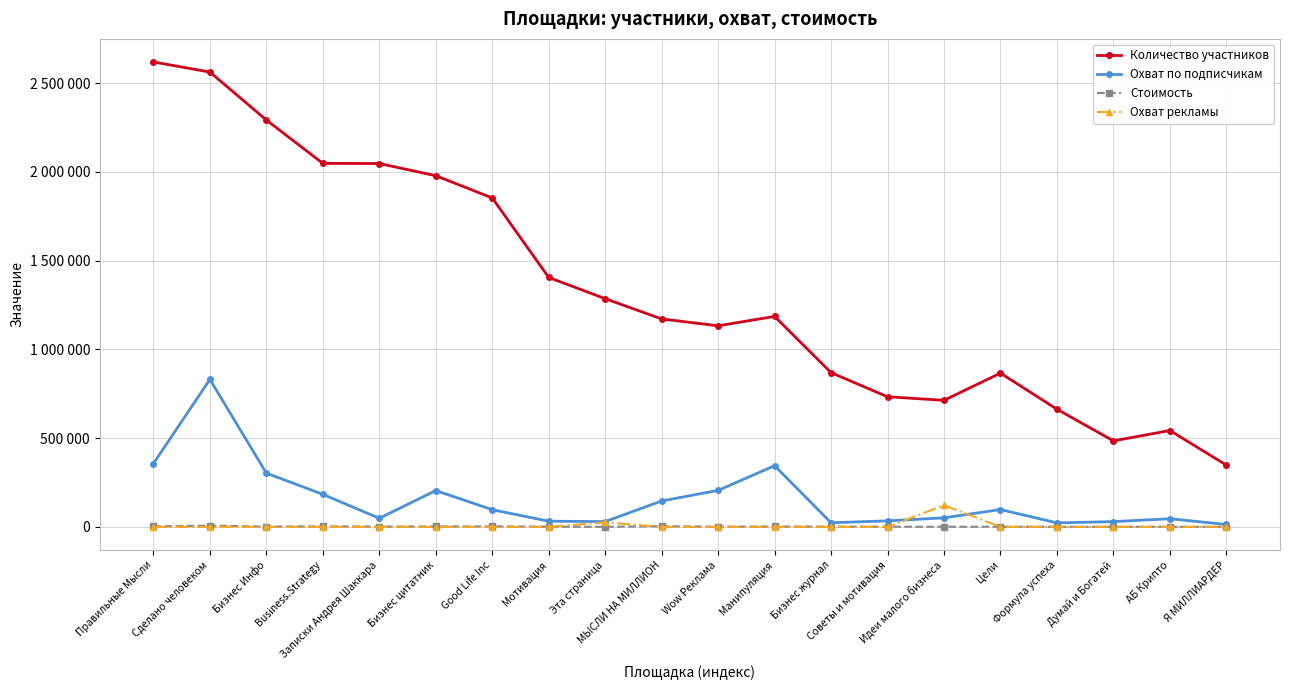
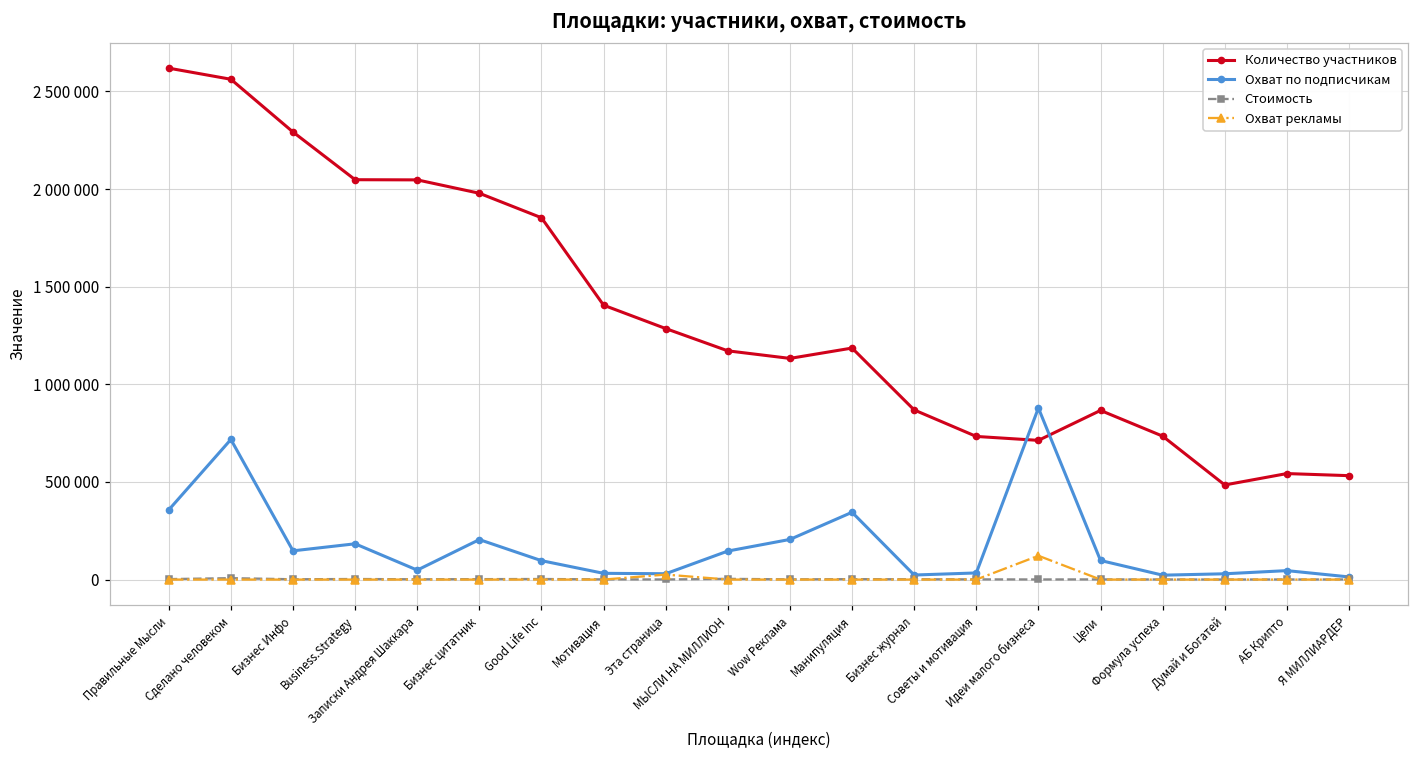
  {
    "Количество участников": {
      "Правильные Мысли": 2620000,
      "Сделано человеком": 2560000,
      "Бизнес Инфо": 2290000,
      "Business.Strategy": 2050000,
      "Записки Андрея Шаккара": 2050000,
      "Бизнес цитатник": 1980000,
      "Good Life Inc": 1850000,
      "Мотивация": 1410000,
      "Эта страница": 1290000,
      "МЫСЛИ НА МИЛЛИОН": 1170000,
      "Wow Реклама": 1130000,
      "Манипуляция": 1190000,
      "Бизнес журнал": 870000,
      "Советы и мотивация": 730000,
      "Идеи малого бизнеса": 710000,
      "Цели": 870000,
-     "Формула успеха": 660000,
+     "Формула успеха": 730000,
      "Думай и Богатей": 480000,
      "АБ Крипто": 540000,
-     "Я МИЛЛИАРДЕР": 350000
+     "Я МИЛЛИАРДЕР": 530000
    },
    "Охват по подписчикам": {
      "Правильные Мысли": 360000,
-     "Сделано человеком": 830000,
-     "Бизнес Инфо": 300000,
+     "Сделано человеком": 720000,
+     "Бизнес Инфо": 150000,
      "Business.Strategy": 180000,
      "Записки Андрея Шаккара": 50000,
      "Бизнес цитатник": 200000,
      "Good Life Inc": 100000,
      "Мотивация": 30000,
      "МЫСЛИ НА МИЛЛИОН": 150000,
      "Wow Реклама": 210000,
      "Манипуляция": 340000,
      "Бизнес журнал": 20000,
      "Советы и мотивация": 30000,
-     "Идеи малого бизнеса": 50000,
+     "Идеи малого бизнеса": 880000,
      "Цели": 100000,
      "Формула успеха": 20000,
      "Думай и Богатей": 30000,
      "АБ Крипто": 50000
    },
    "Стоимость": {
      "Эта страница": 0,
      "Идеи малого бизнеса": 0
    },
    "Охват рекламы": {
      "Идеи малого бизнеса": 120000
    }
  }
